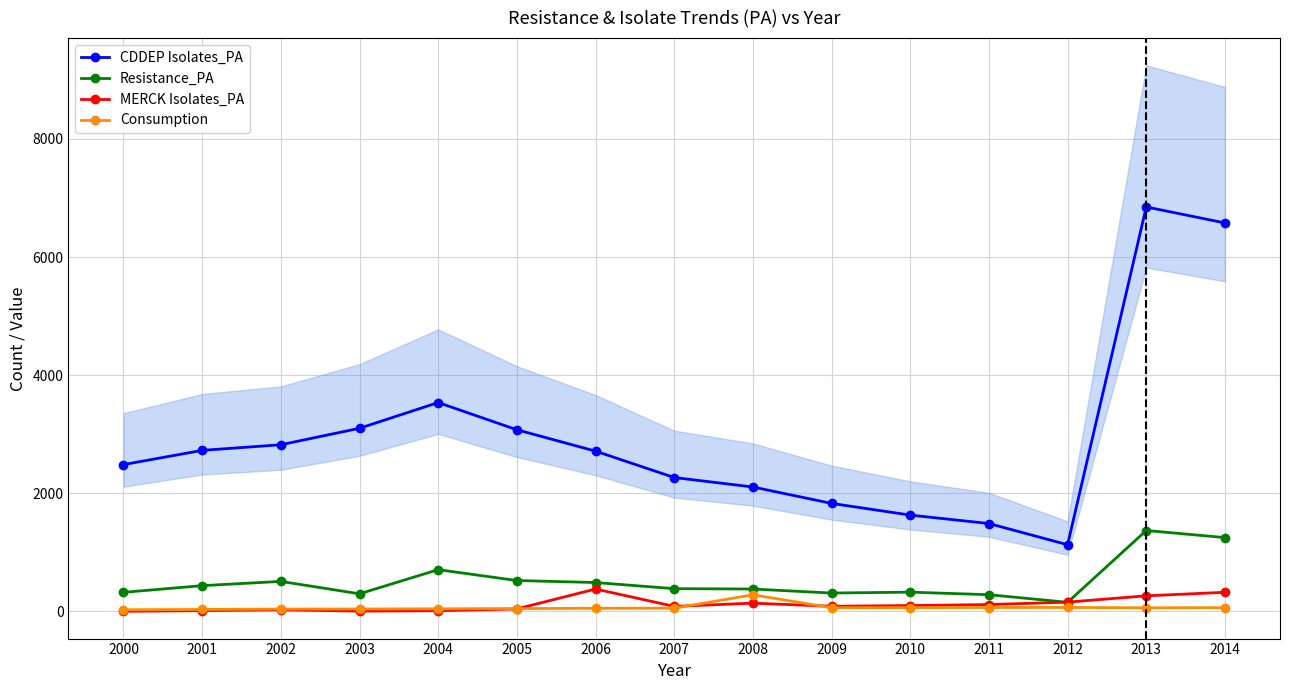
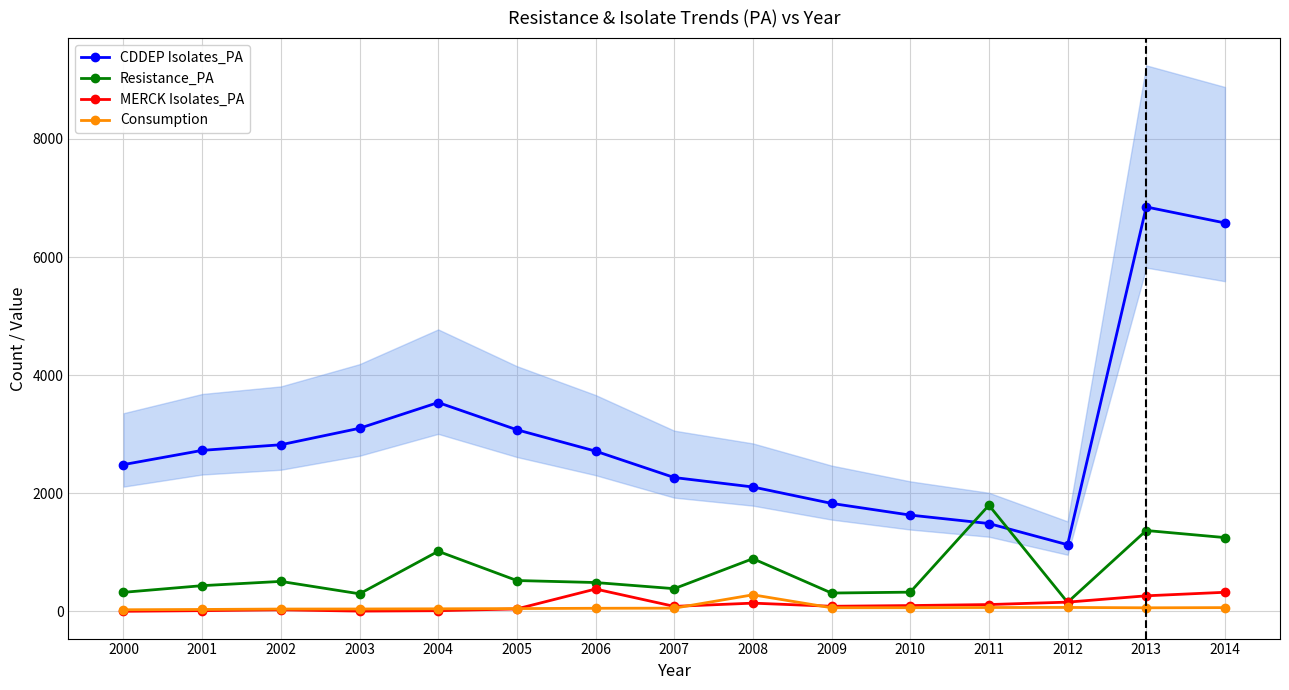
  {
    "CDDEP Isolates_PA": {
      "2000": 2500,
      "2001": 2700,
      "2002": 2800,
      "2003": 3100,
      "2004": 3500,
      "2005": 3100,
      "2006": 2700,
      "2007": 2300,
      "2008": 2100,
      "2009": 1800,
      "2010": 1600,
      "2011": 1500,
      "2012": 1100,
      "2013": 6800,
      "2014": 6600
    },
    "Resistance_PA": {
      "2000": 300,
      "2001": 400,
      "2002": 500,
      "2003": 300,
-     "2004": 700,
+     "2004": 1000,
      "2005": 500,
      "2006": 500,
      "2007": 400,
-     "2008": 400,
+     "2008": 900,
      "2009": 300,
      "2010": 300,
-     "2011": 300,
+     "2011": 1800,
      "2013": 1400,
      "2014": 1300
    },
    "MERCK Isolates_PA": {
      "2006": 400,
      "2008": 100,
      "2011": 100,
      "2013": 300,
      "2014": 300
    },
    "Consumption": {
      "2006": 100,
      "2008": 300,
      "2011": 100,
      "2012": 100,
      "2013": 100,
      "2014": 100
    }
  }
